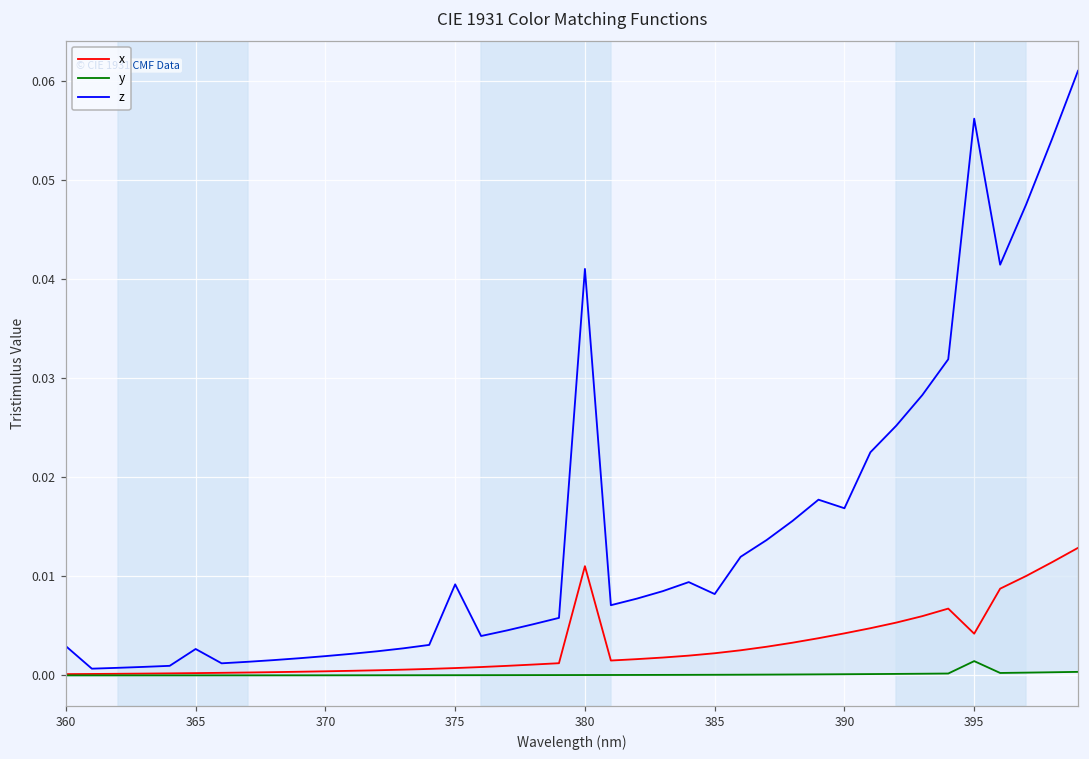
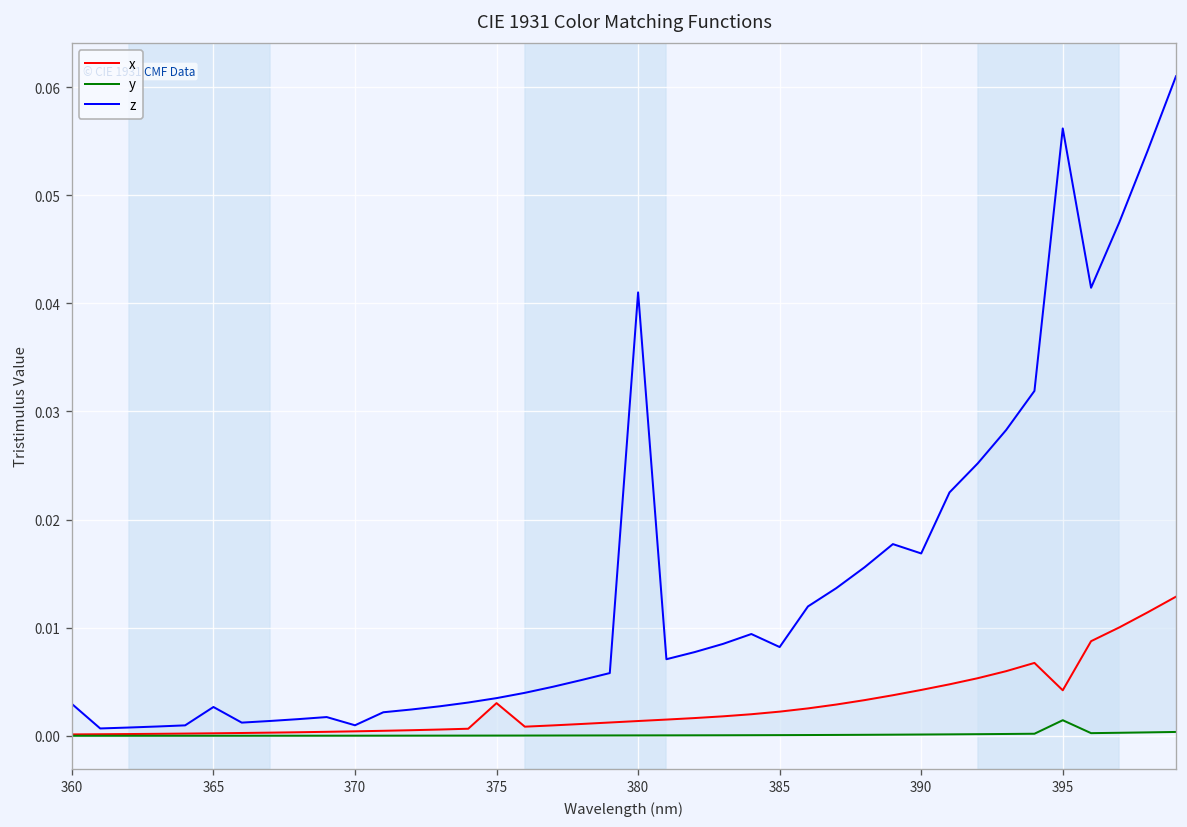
  {
    "x": {
      "370": 0.000,
-     "375": 0.001,
-     "380": 0.011,
+     "375": 0.003,
+     "380": 0.001,
      "385": 0.002,
      "390": 0.004,
      "395": 0.004
    },
    "y": {
      "370": 0.000,
      "375": 0.000,
      "380": 0.000,
      "385": 0.000,
      "390": 0.000,
      "395": 0.001
    },
    "z": {
      "360": 0.003,
      "365": 0.003,
-     "370": 0.002,
-     "375": 0.009,
+     "370": 0.001,
+     "375": 0.003,
      "380": 0.041,
      "385": 0.008,
      "390": 0.017,
      "395": 0.056
    }
  }
